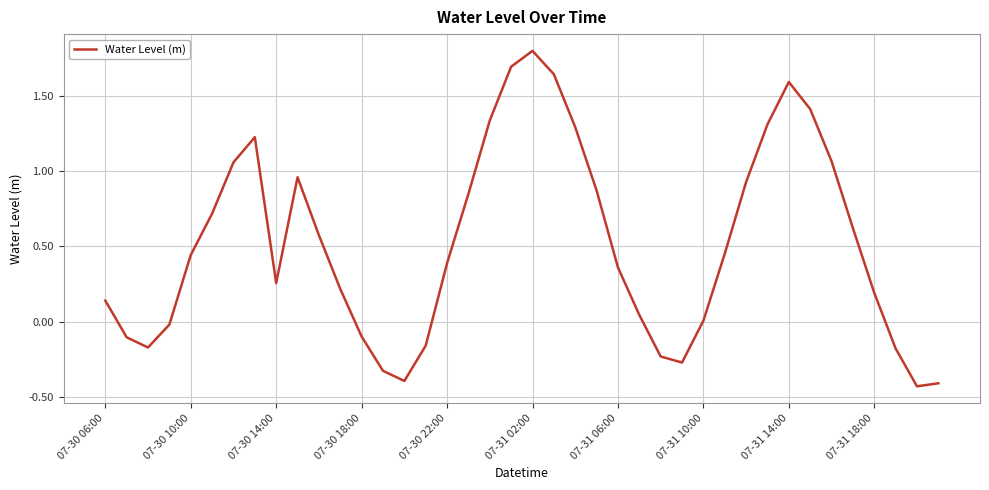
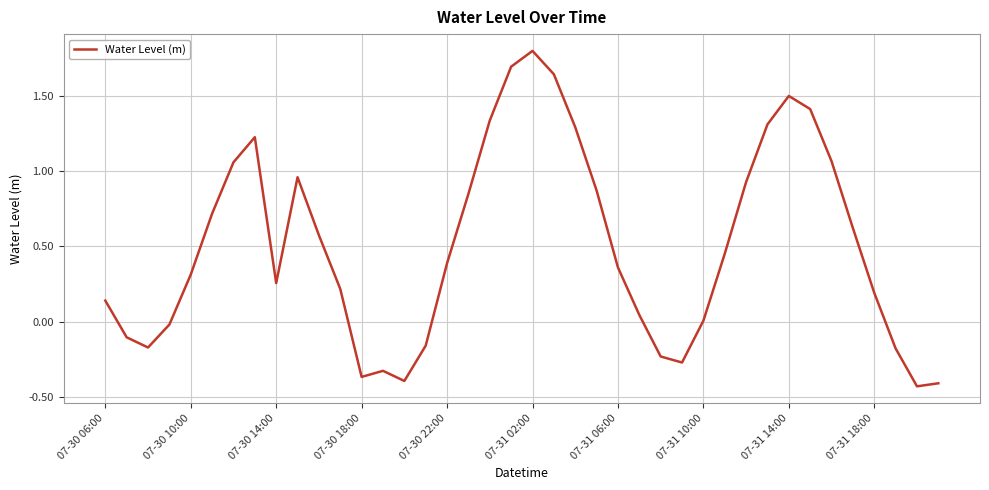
  {
    "07-30 06:00": 0.14,
-   "07-30 10:00": 0.44,
+   "07-30 10:00": 0.31,
    "07-30 14:00": 0.26,
-   "07-30 18:00": -0.10,
+   "07-30 18:00": -0.37,
    "07-30 22:00": 0.39,
    "07-31 02:00": 1.80,
    "07-31 06:00": 0.36,
    "07-31 10:00": 0.01,
-   "07-31 14:00": 1.59,
+   "07-31 14:00": 1.50,
    "07-31 18:00": 0.19
  }
